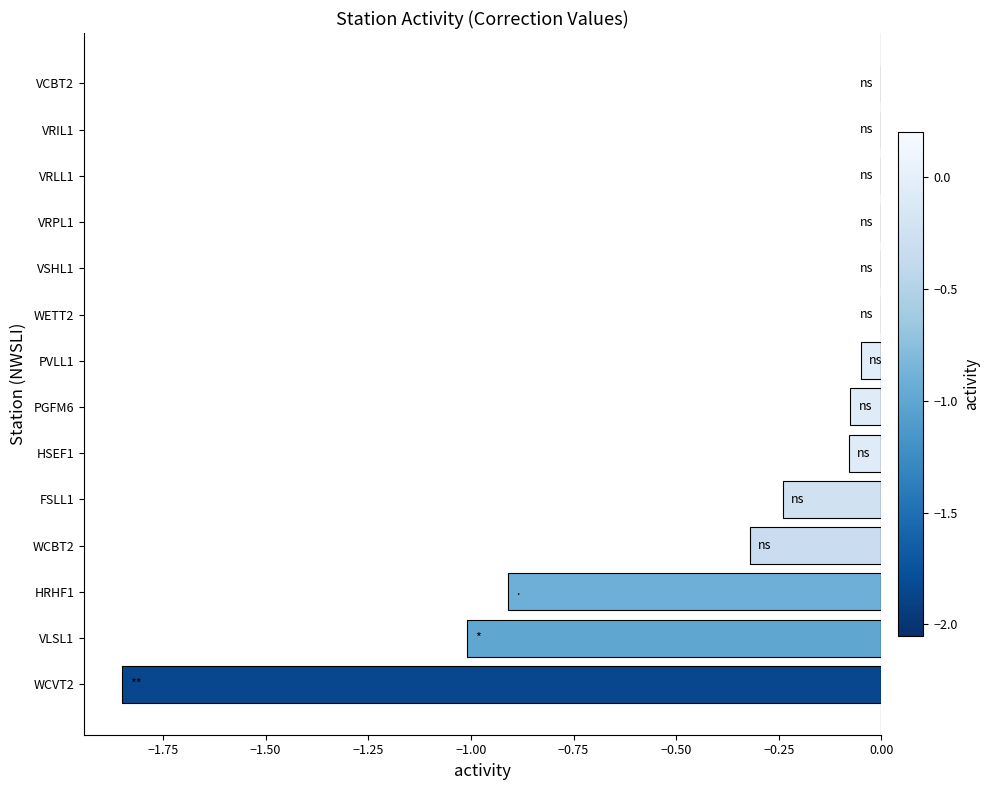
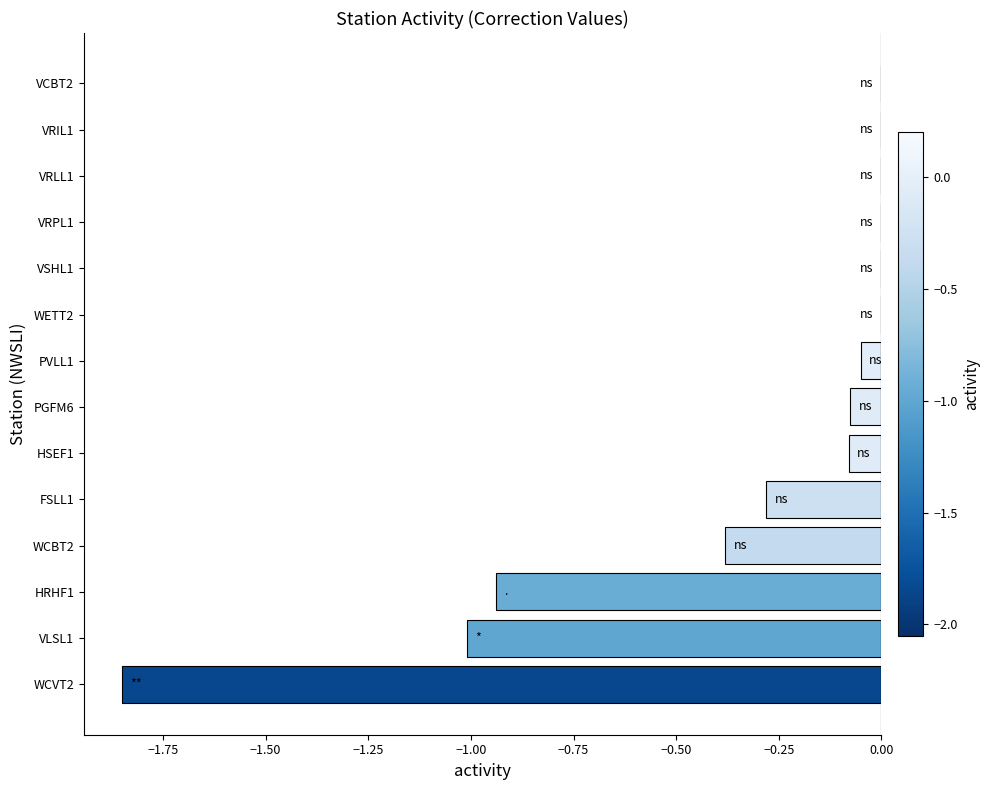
  {
    "VCBT2": 0.00,
    "VRIL1": 0.00,
    "VRLL1": 0.00,
    "VRPL1": 0.00,
    "VSHL1": 0.00,
    "WETT2": 0.00,
    "PVLL1": -0.05,
    "PGFM6": -0.08,
    "HSEF1": -0.08,
-   "FSLL1": -0.24,
-   "WCBT2": -0.32,
-   "HRHF1": -0.91,
+   "FSLL1": -0.28,
+   "WCBT2": -0.38,
+   "HRHF1": -0.94,
    "VLSL1": -1.01,
    "WCVT2": -1.85
  }
